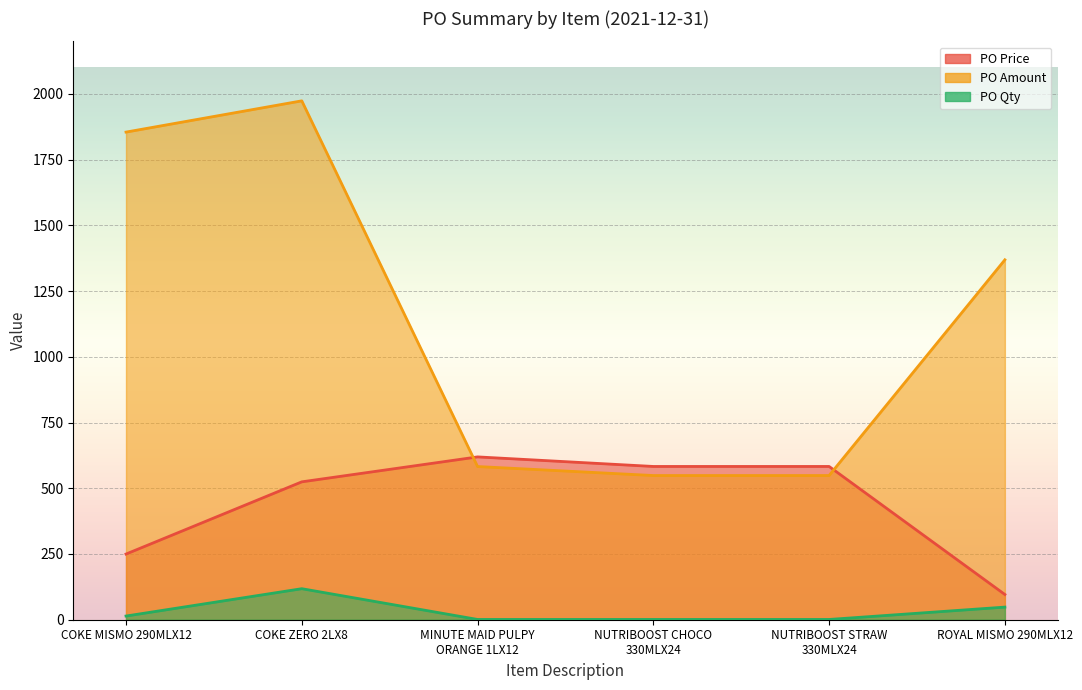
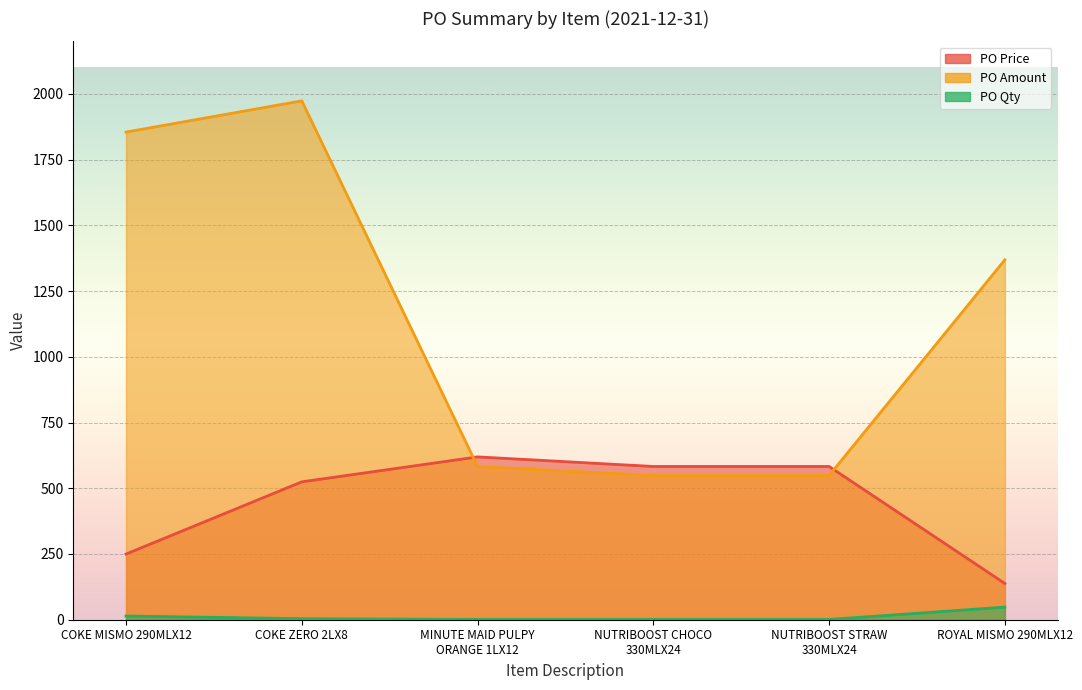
  {
    "PO Price": {
      "COKE MISMO 290MLX12": 250,
      "COKE ZERO 2LX8": 520,
      "MINUTE MAID PULPY ORANGE 1LX12": 620,
      "NUTRIBOOST CHOCO 330MLX24": 580,
      "NUTRIBOOST STRAW 330MLX24": 580,
-     "ROYAL MISMO 290MLX12": 100
+     "ROYAL MISMO 290MLX12": 140
    },
    "PO Amount": {
      "COKE MISMO 290MLX12": 1850,
      "COKE ZERO 2LX8": 1970,
      "MINUTE MAID PULPY ORANGE 1LX12": 580,
      "NUTRIBOOST CHOCO 330MLX24": 550,
      "NUTRIBOOST STRAW 330MLX24": 550,
      "ROYAL MISMO 290MLX12": 1370
    },
    "PO Qty": {
      "COKE MISMO 290MLX12": 10,
-     "COKE ZERO 2LX8": 120,
+     "COKE ZERO 2LX8": 0,
      "MINUTE MAID PULPY ORANGE 1LX12": 0,
      "NUTRIBOOST CHOCO 330MLX24": 0,
      "NUTRIBOOST STRAW 330MLX24": 0,
      "ROYAL MISMO 290MLX12": 50
    }
  }
